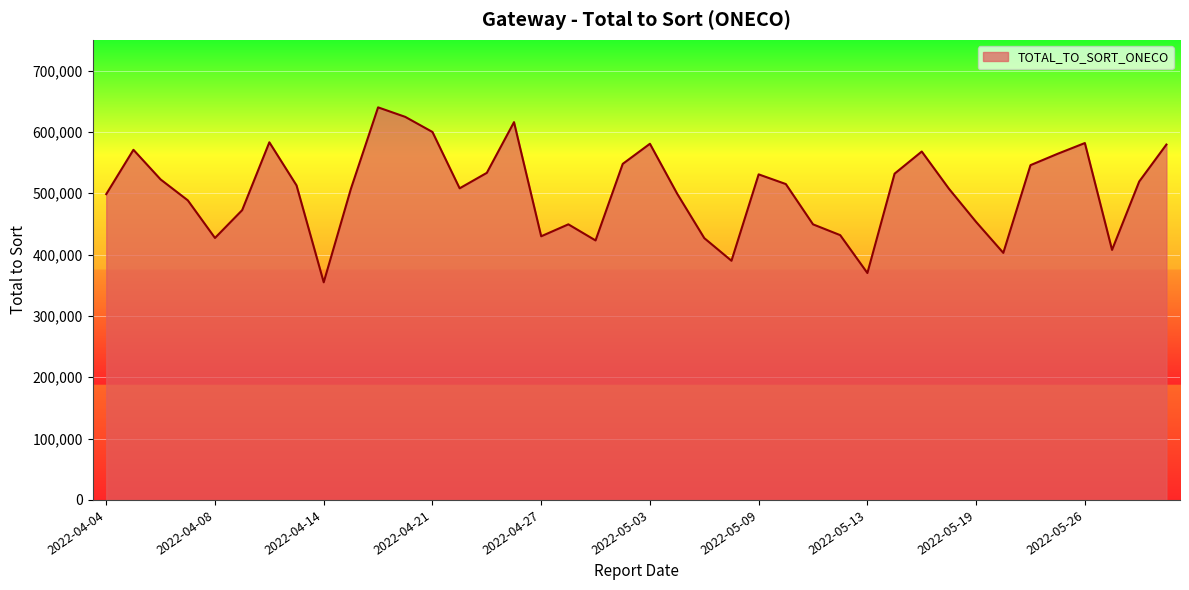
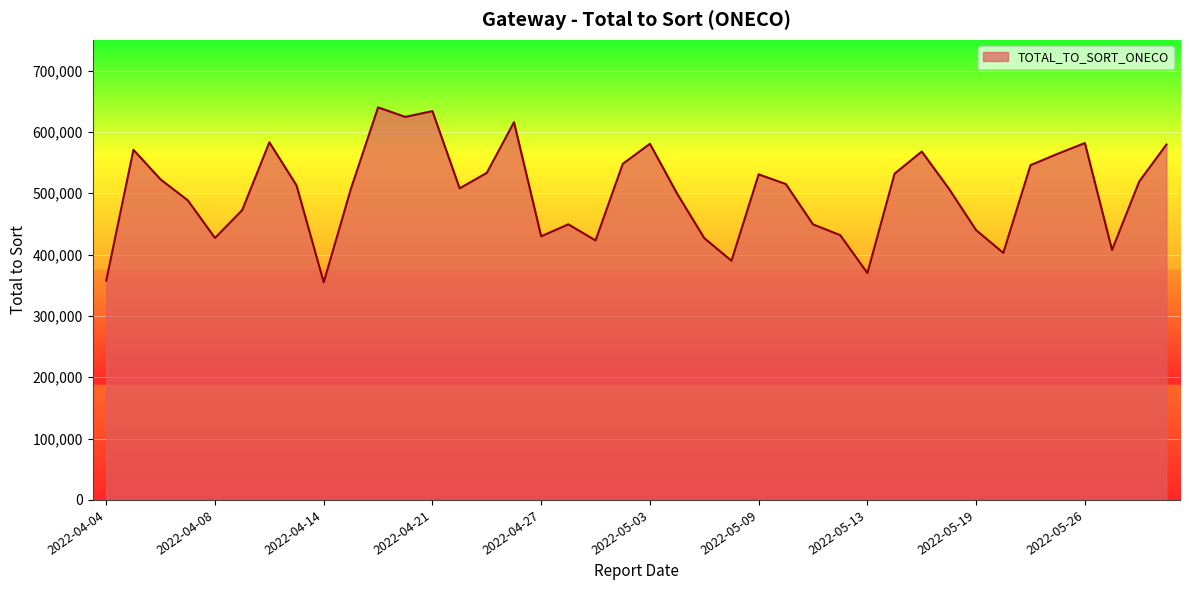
  {
-   "2022-04-04": "500,000",
+   "2022-04-04": "360,000",
    "2022-04-08": "430,000",
    "2022-04-14": "350,000",
-   "2022-04-21": "600,000",
+   "2022-04-21": "630,000",
    "2022-04-27": "430,000",
    "2022-05-03": "580,000",
    "2022-05-09": "530,000",
    "2022-05-13": "370,000",
-   "2022-05-19": "450,000",
+   "2022-05-19": "440,000",
    "2022-05-26": "580,000"
  }
